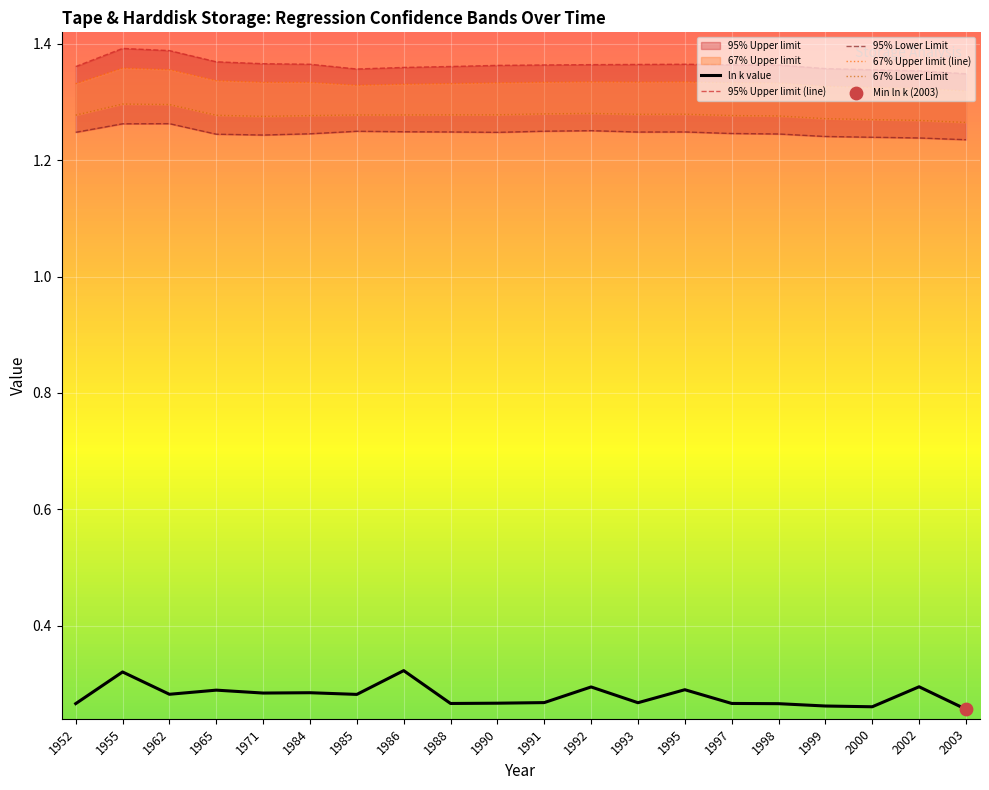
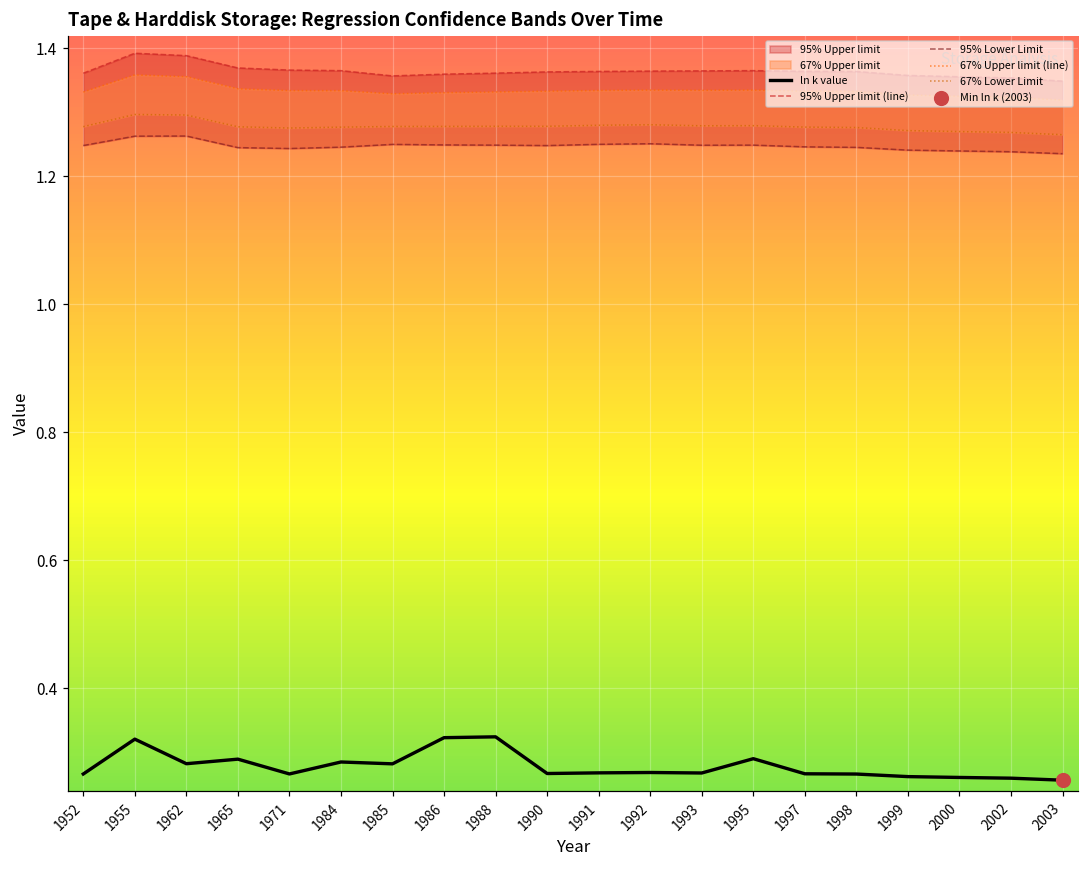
  {
    "ln k value": {
      "1952": 0.27,
      "1955": 0.32,
      "1962": 0.28,
      "1965": 0.29,
-     "1971": 0.28,
+     "1971": 0.27,
      "1984": 0.28,
      "1985": 0.28,
      "1986": 0.32,
-     "1988": 0.27,
+     "1988": 0.32,
      "1990": 0.27,
      "1991": 0.27,
-     "1992": 0.29,
+     "1992": 0.27,
      "1993": 0.27,
      "1995": 0.29,
      "1997": 0.27,
      "1998": 0.27,
      "1999": 0.26,
      "2000": 0.26,
-     "2002": 0.29
+     "2002": 0.26
    },
    "95% Lower Limit": {
      "1952": 1.25,
      "1955": 1.26,
      "1962": 1.26,
      "1965": 1.24,
      "1971": 1.24,
      "1984": 1.25,
      "1985": 1.25,
      "1986": 1.25,
      "1988": 1.25,
      "1990": 1.25,
      "1991": 1.25,
      "1992": 1.25,
      "1993": 1.25,
      "1995": 1.25,
      "1997": 1.25,
      "1998": 1.25,
      "1999": 1.24,
      "2000": 1.24,
      "2002": 1.24,
      "2003": 1.24
    },
    "67% Lower Limit": {
      "1952": 1.28,
      "1955": 1.30,
      "1962": 1.30,
      "1965": 1.28,
      "1971": 1.28,
      "1984": 1.28,
      "1985": 1.28,
      "1986": 1.28,
      "1988": 1.28,
      "1990": 1.28,
      "1991": 1.28,
      "1992": 1.28,
      "1993": 1.28,
      "1995": 1.28,
      "1997": 1.28,
      "1998": 1.28,
      "1999": 1.27,
      "2000": 1.27,
      "2002": 1.27,
      "2003": 1.27
    }
  }
